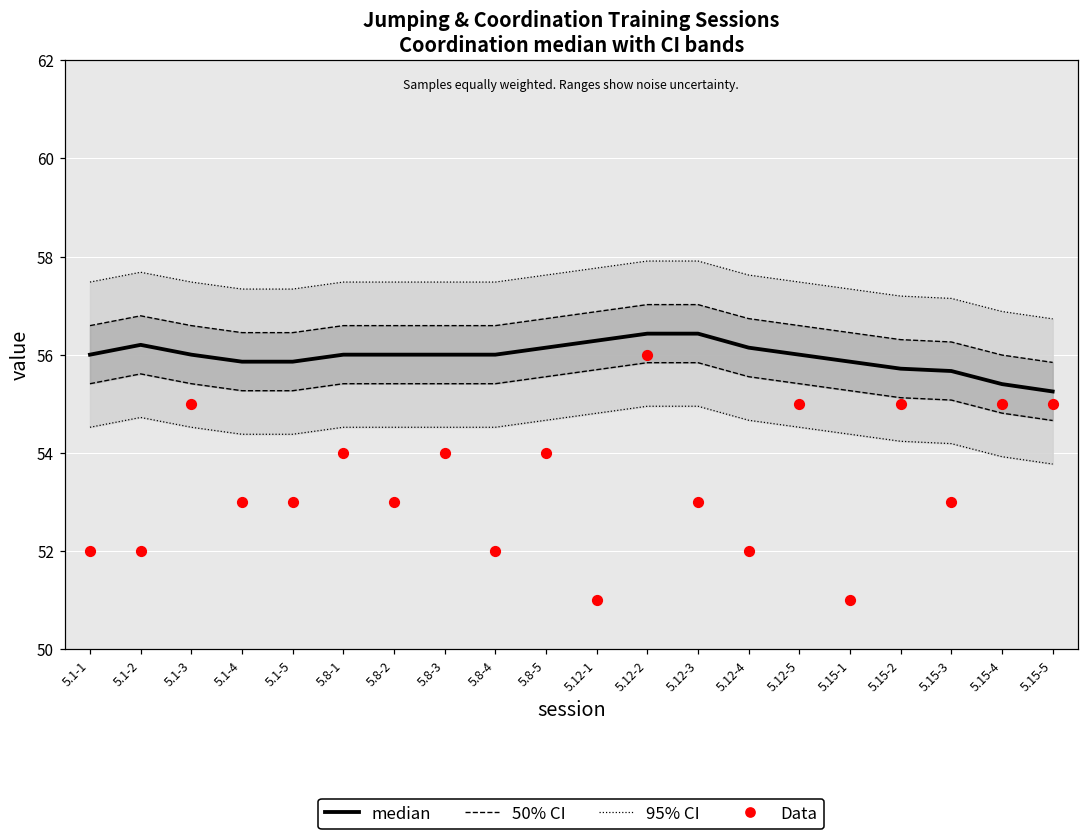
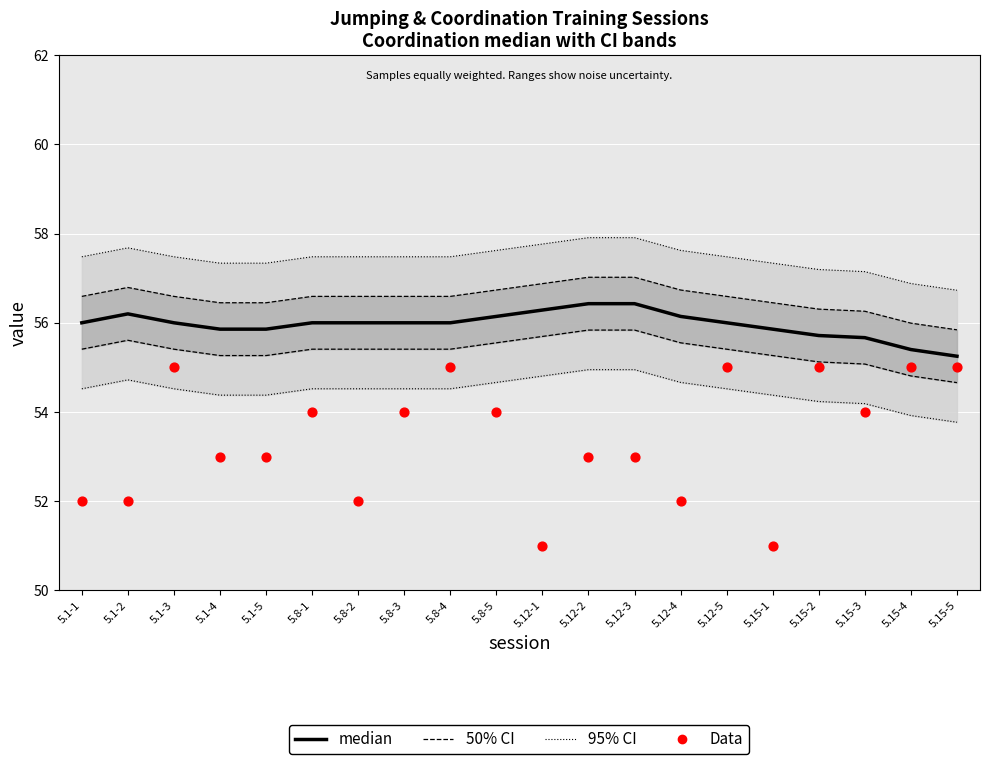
  {
    "Data": {
-     "5.8-2": 53,
-     "5.8-4": 52,
-     "5.12-2": 56,
-     "5.15-3": 53
+     "5.8-2": 52,
+     "5.8-4": 55,
+     "5.12-2": 53,
+     "5.15-3": 54
    }
  }
